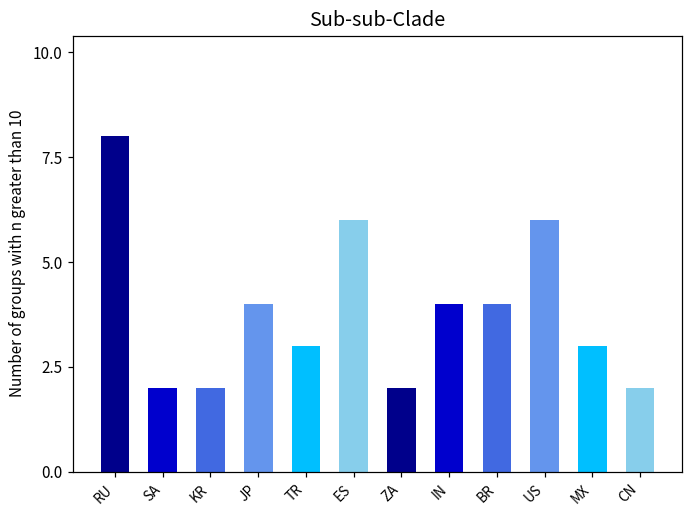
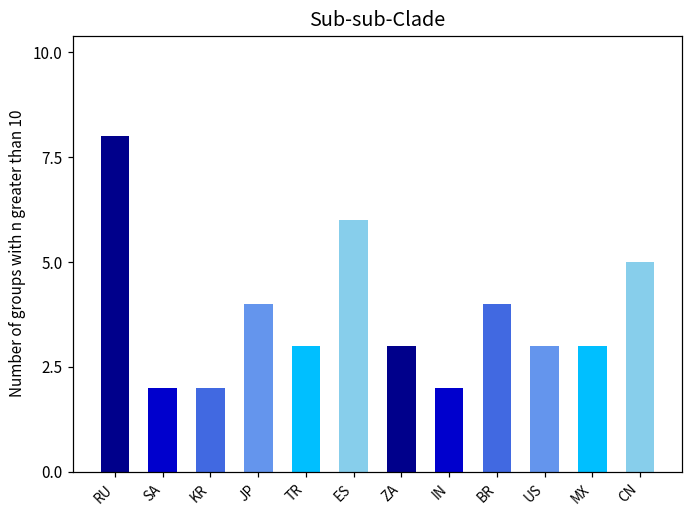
  {
    "RU": 8,
    "SA": 2,
    "KR": 2,
    "JP": 4,
    "TR": 3,
    "ES": 6,
-   "ZA": 2,
-   "IN": 4,
+   "ZA": 3,
+   "IN": 2,
    "BR": 4,
-   "US": 6,
+   "US": 3,
    "MX": 3,
-   "CN": 2
+   "CN": 5
  }
